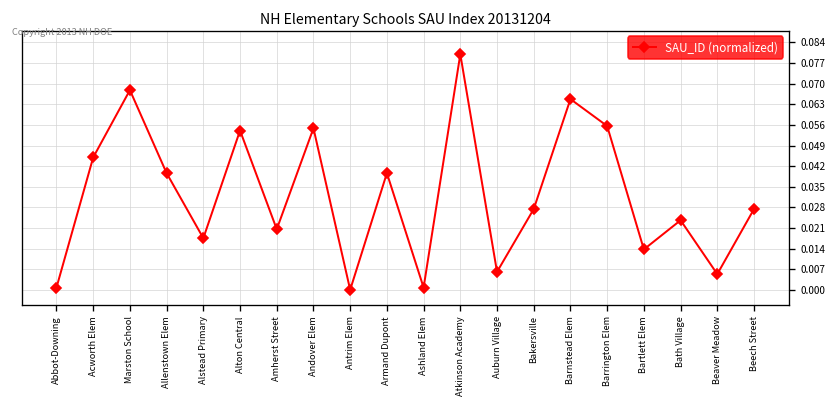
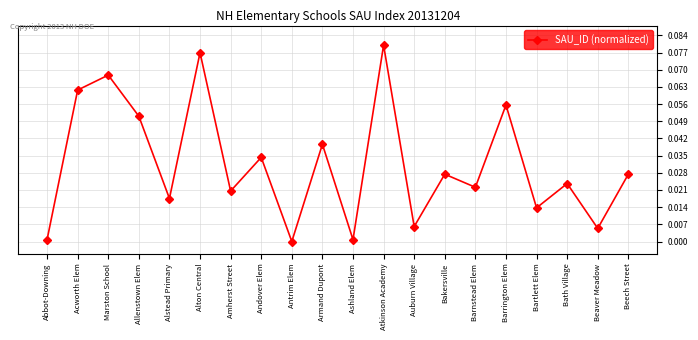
  {
    "Abbot-Downing": 0.001,
-   "Acworth Elem": 0.045,
+   "Acworth Elem": 0.062,
    "Marston School": 0.068,
-   "Allenstown Elem": 0.040,
+   "Allenstown Elem": 0.051,
    "Alstead Primary": 0.018,
-   "Alton Central": 0.054,
+   "Alton Central": 0.077,
    "Amherst Street": 0.021,
-   "Andover Elem": 0.055,
+   "Andover Elem": 0.034,
    "Antrim Elem": 0.000,
    "Armand Dupont": 0.040,
    "Ashland Elem": 0.001,
    "Atkinson Academy": 0.080,
    "Auburn Village": 0.006,
    "Bakersville": 0.027,
-   "Barnstead Elem": 0.065,
+   "Barnstead Elem": 0.022,
    "Barrington Elem": 0.056,
    "Bartlett Elem": 0.014,
    "Bath Village": 0.024,
    "Beaver Meadow": 0.005,
    "Beech Street": 0.027
  }
